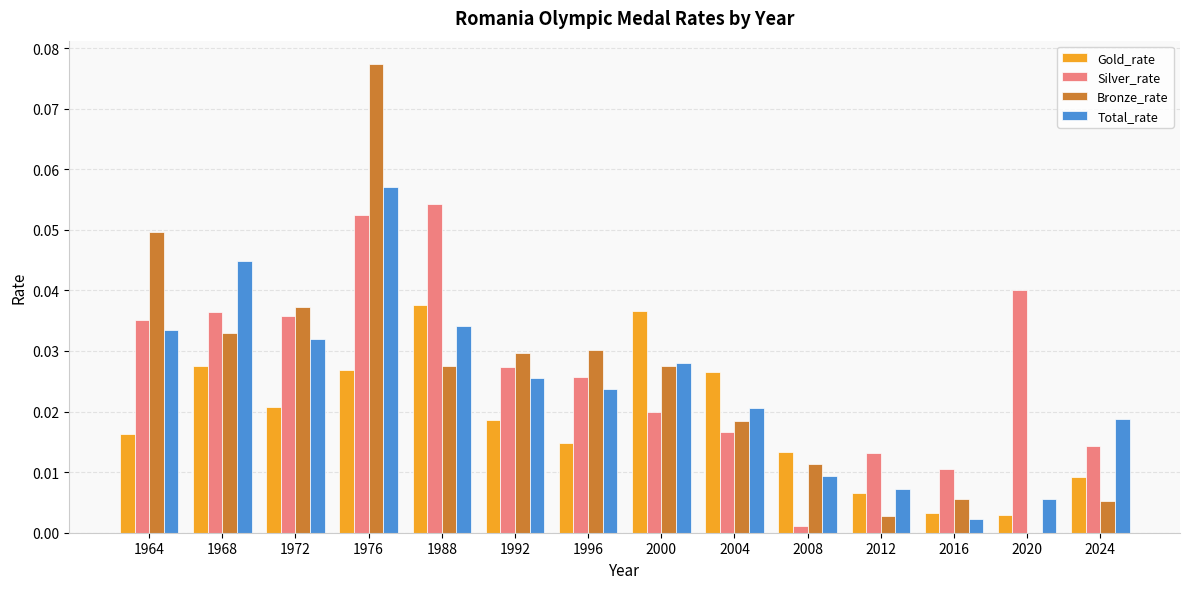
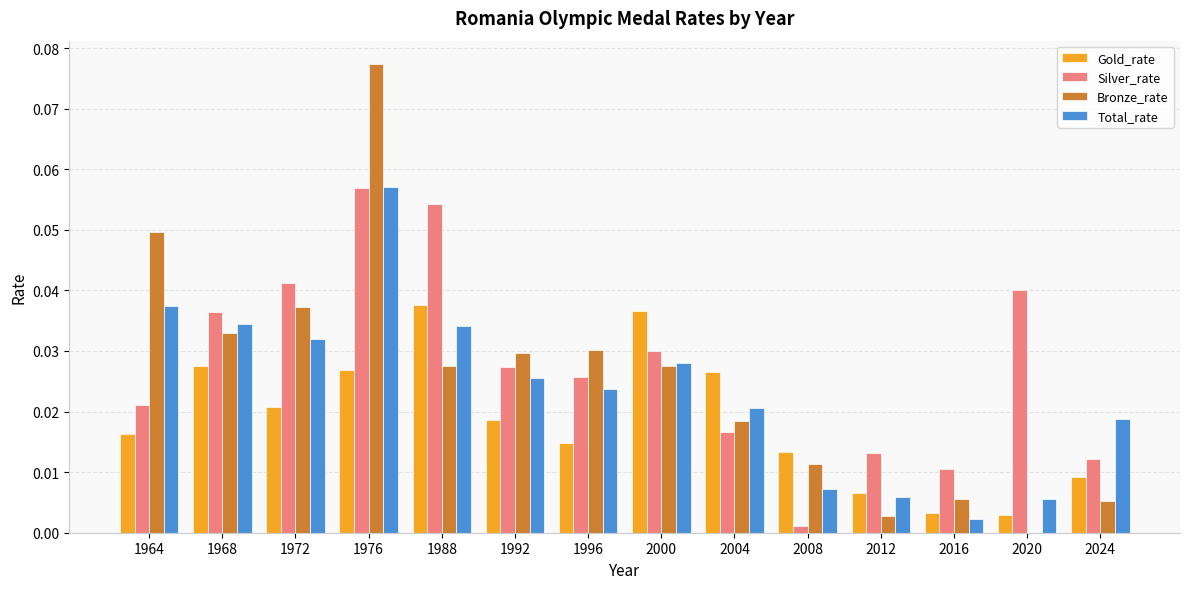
  {
    "Silver_rate": {
-     "1964": 0.035,
+     "1964": 0.021,
      "1968": 0.036,
-     "1972": 0.036,
-     "1976": 0.052,
+     "1972": 0.041,
+     "1976": 0.057,
      "1988": 0.054,
      "1992": 0.027,
      "1996": 0.026,
-     "2000": 0.02,
+     "2000": 0.03,
      "2004": 0.017,
      "2008": 0.001,
      "2012": 0.013,
      "2016": 0.010,
      "2020": 0.040,
-     "2024": 0.014
+     "2024": 0.012
    },
    "Total_rate": {
-     "1964": 0.034,
-     "1968": 0.045,
+     "1964": 0.037,
+     "1968": 0.034,
      "1972": 0.032,
      "1976": 0.057,
      "1988": 0.034,
      "1992": 0.026,
      "1996": 0.024,
      "2000": 0.028,
      "2004": 0.021,
-     "2008": 0.009,
-     "2012": 0.007,
+     "2008": 0.007,
+     "2012": 0.006,
      "2016": 0.002,
      "2020": 0.006,
      "2024": 0.019
    }
  }
